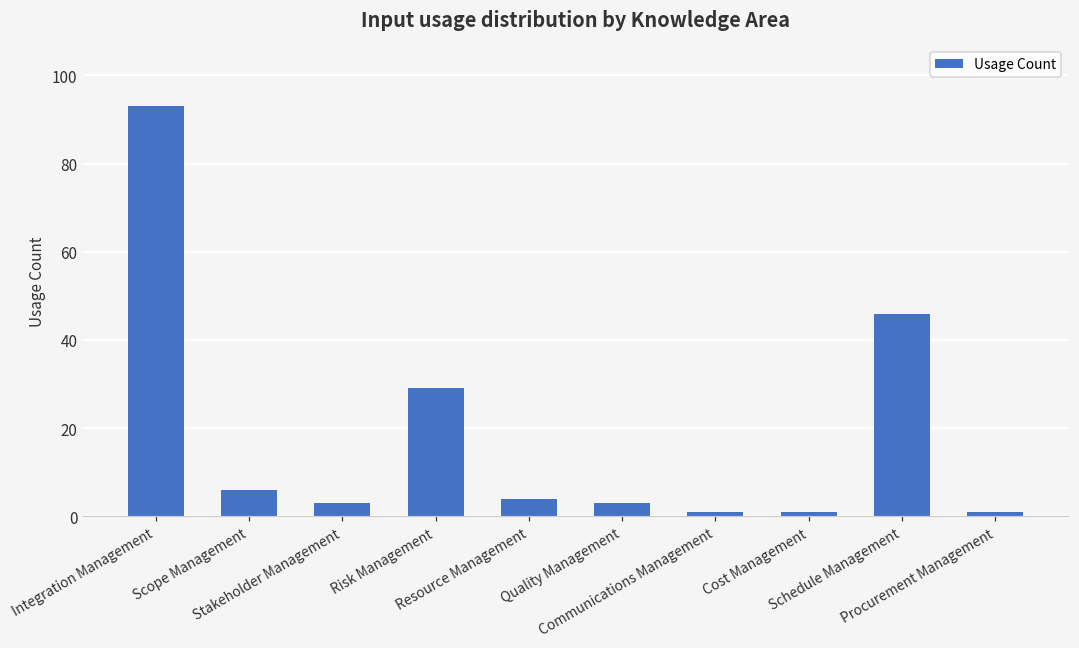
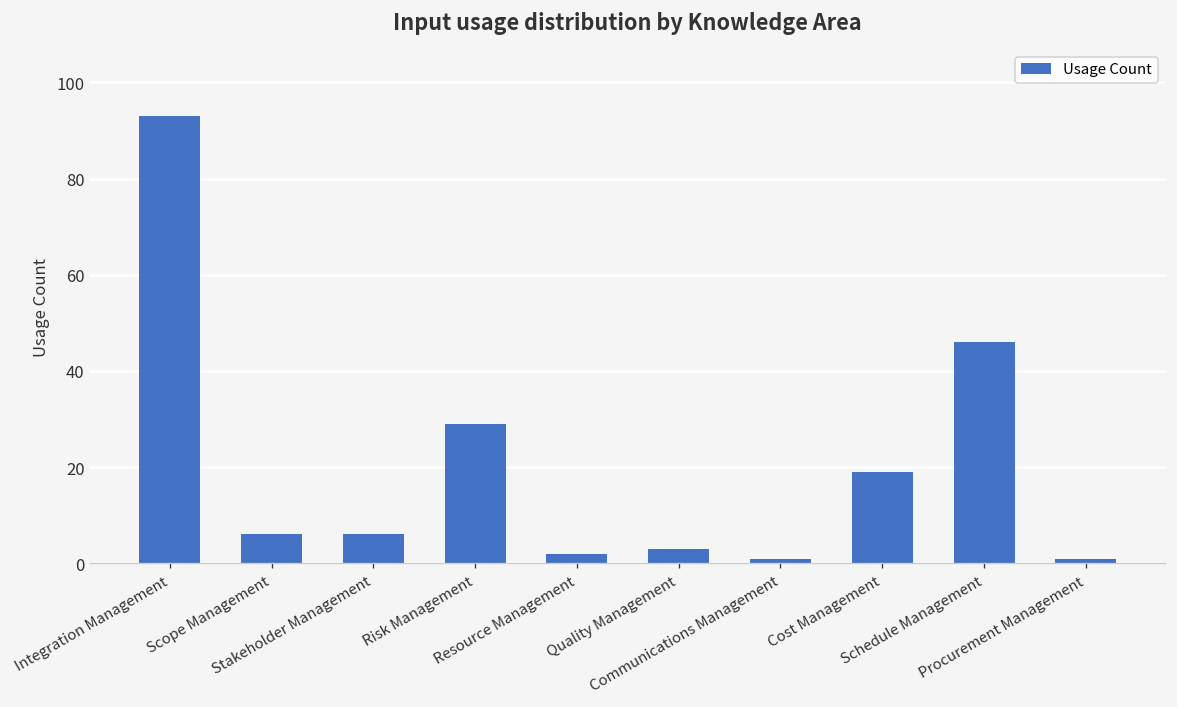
  {
    "Integration Management": 93,
    "Scope Management": 6,
-   "Stakeholder Management": 3,
+   "Stakeholder Management": 6,
    "Risk Management": 29,
-   "Resource Management": 4,
+   "Resource Management": 2,
    "Quality Management": 3,
    "Communications Management": 1,
-   "Cost Management": 1,
+   "Cost Management": 19,
    "Schedule Management": 46,
    "Procurement Management": 1
  }
